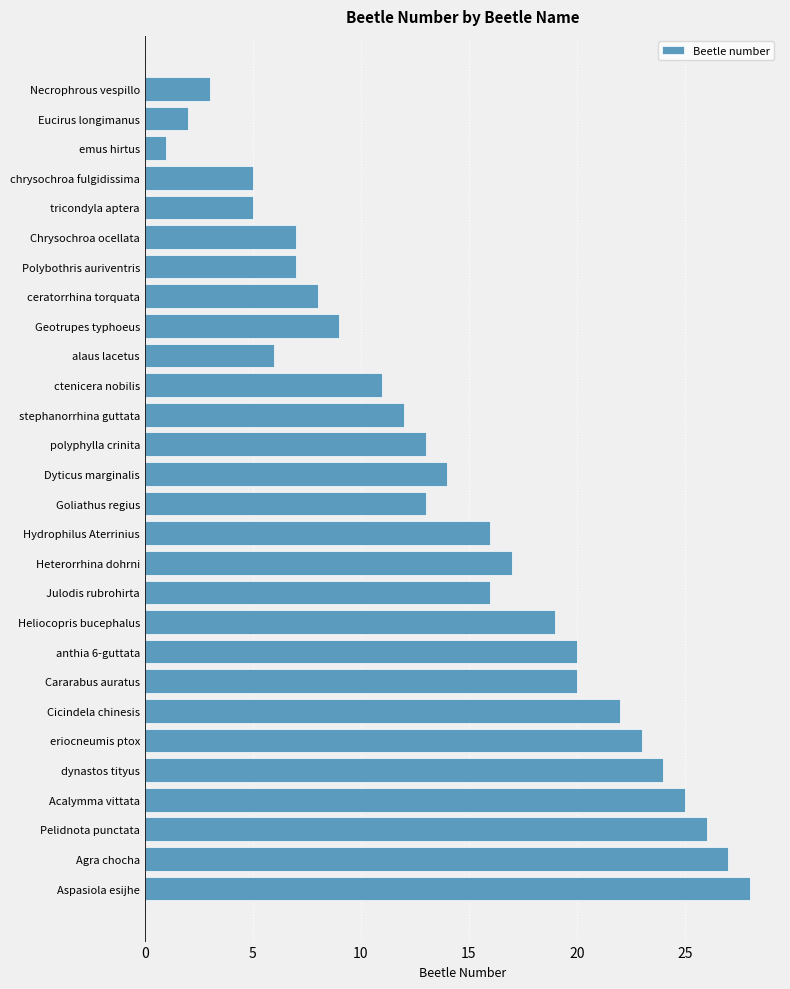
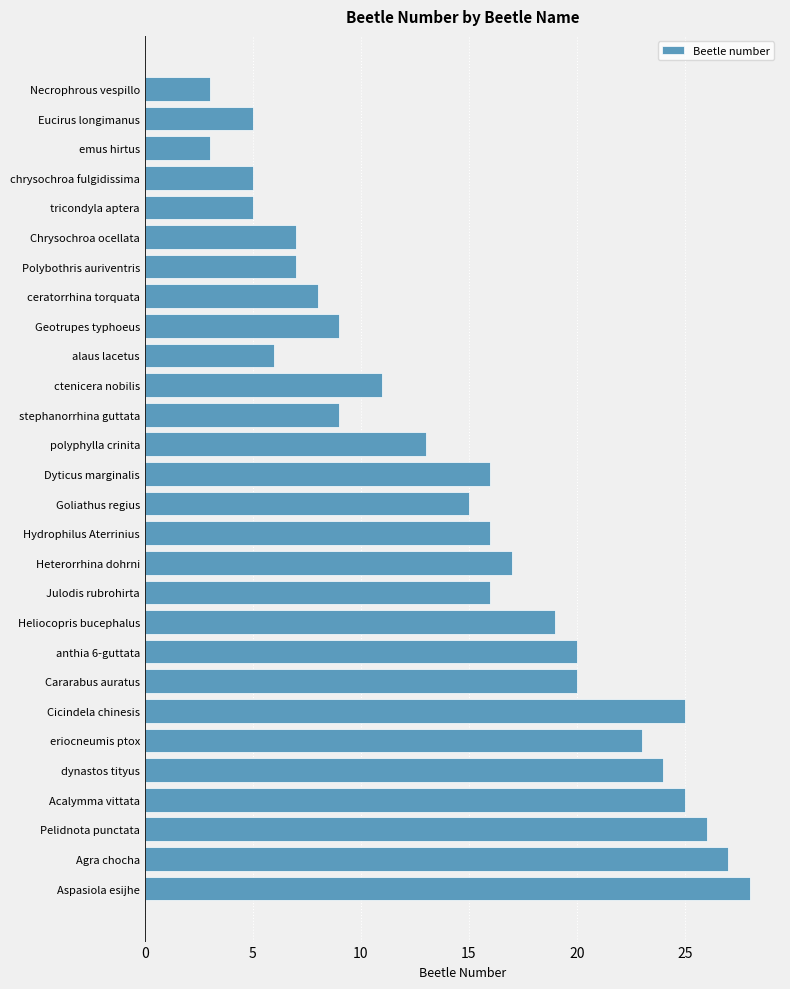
  {
    "Necrophrous vespillo": 3,
-   "Eucirus longimanus": 2,
-   "emus hirtus": 1,
+   "Eucirus longimanus": 5,
+   "emus hirtus": 3,
    "chrysochroa fulgidissima": 5,
    "tricondyla aptera": 5,
    "Chrysochroa ocellata": 7,
    "Polybothris auriventris": 7,
    "ceratorrhina torquata": 8,
    "Geotrupes typhoeus": 9,
    "alaus lacetus": 6,
    "ctenicera nobilis": 11,
-   "stephanorrhina guttata": 12,
+   "stephanorrhina guttata": 9,
    "polyphylla crinita": 13,
-   "Dyticus marginalis": 14,
-   "Goliathus regius": 13,
+   "Dyticus marginalis": 16,
+   "Goliathus regius": 15,
    "Hydrophilus Aterrinius": 16,
    "Heterorrhina dohrni": 17,
    "Julodis rubrohirta": 16,
    "Heliocopris bucephalus": 19,
    "anthia 6-guttata": 20,
    "Cararabus auratus": 20,
-   "Cicindela chinesis": 22,
+   "Cicindela chinesis": 25,
    "eriocneumis ptox": 23,
    "dynastos tityus": 24,
    "Acalymma vittata": 25,
    "Pelidnota punctata": 26,
    "Agra chocha": 27,
    "Aspasiola esijhe": 28
  }
